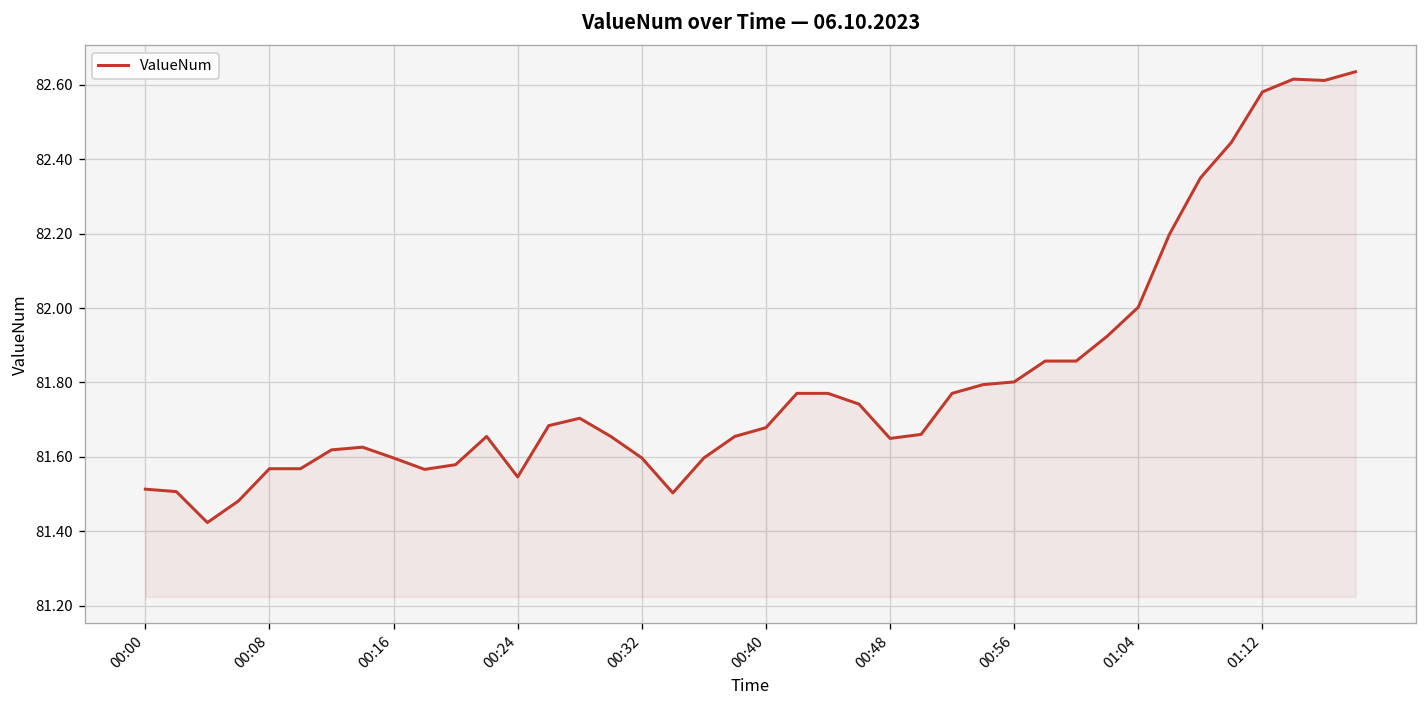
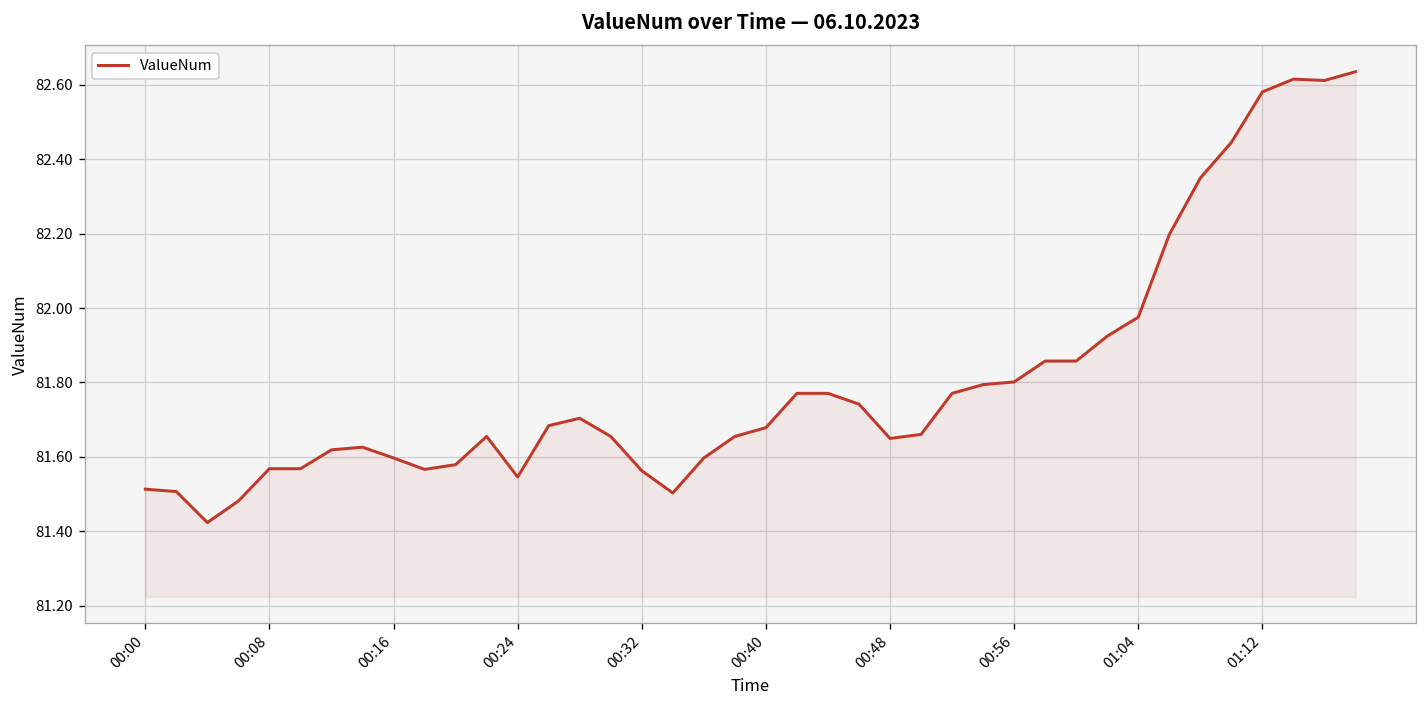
  {
    "00:00": 81.51,
    "00:08": 81.57,
    "00:16": 81.60,
    "00:24": 81.55,
-   "00:32": 81.60,
+   "00:32": 81.56,
    "00:40": 81.68,
    "00:48": 81.65,
    "00:56": 81.80,
-   "01:04": 82.00,
+   "01:04": 81.98,
    "01:12": 82.58
  }
